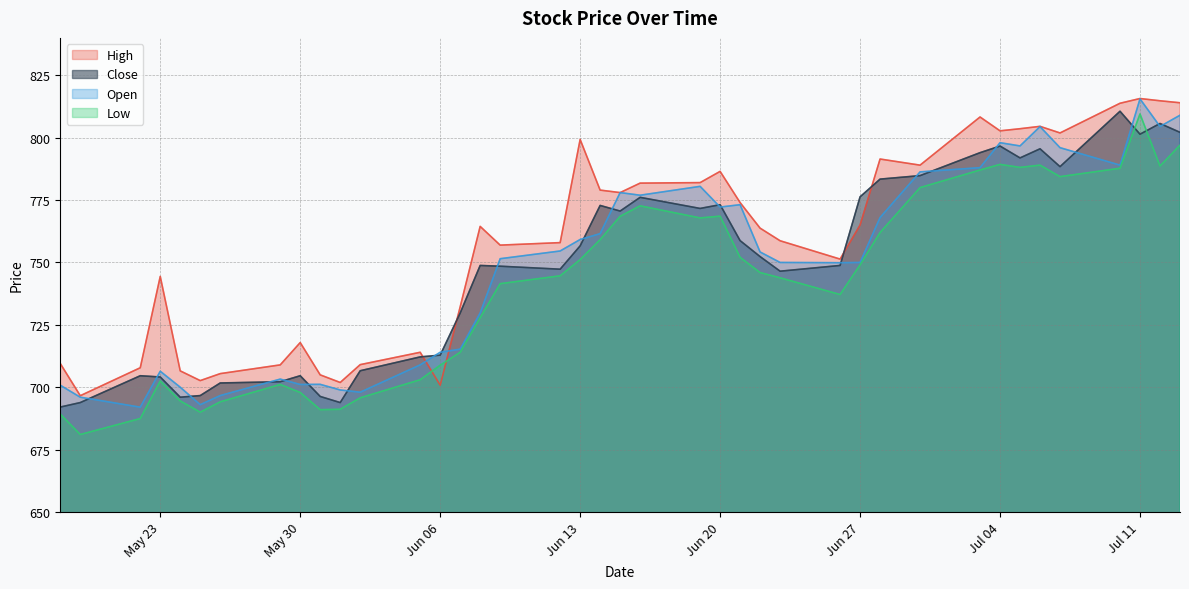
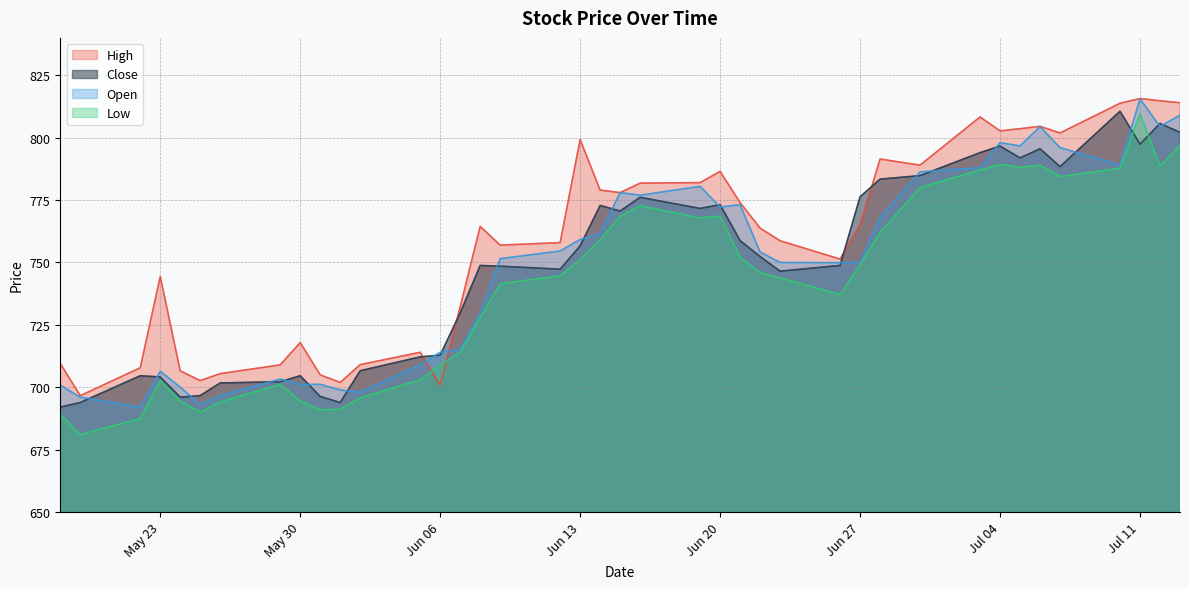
  {
    "High": {
      "May 23": 744,
      "May 30": 718,
      "Jun 06": 701,
      "Jun 13": 799,
      "Jun 20": 787,
      "Jun 27": 765,
      "Jul 04": 803
    },
    "Close": {
      "May 23": 704,
      "May 30": 705,
      "Jun 06": 713,
      "Jun 13": 757,
      "Jun 27": 776,
      "Jul 04": 797,
-     "Jul 11": 801
+     "Jul 11": 797
    },
    "Open": {
      "May 23": 706,
      "May 30": 701,
      "Jun 06": 714,
      "Jun 13": 759,
      "Jul 04": 798
    },
    "Low": {
      "May 23": 703,
-     "May 30": 698,
+     "May 30": 695,
      "Jun 06": 709,
      "Jun 13": 751,
      "Jun 20": 769,
      "Jul 04": 789,
      "Jul 11": 810
    }
  }
